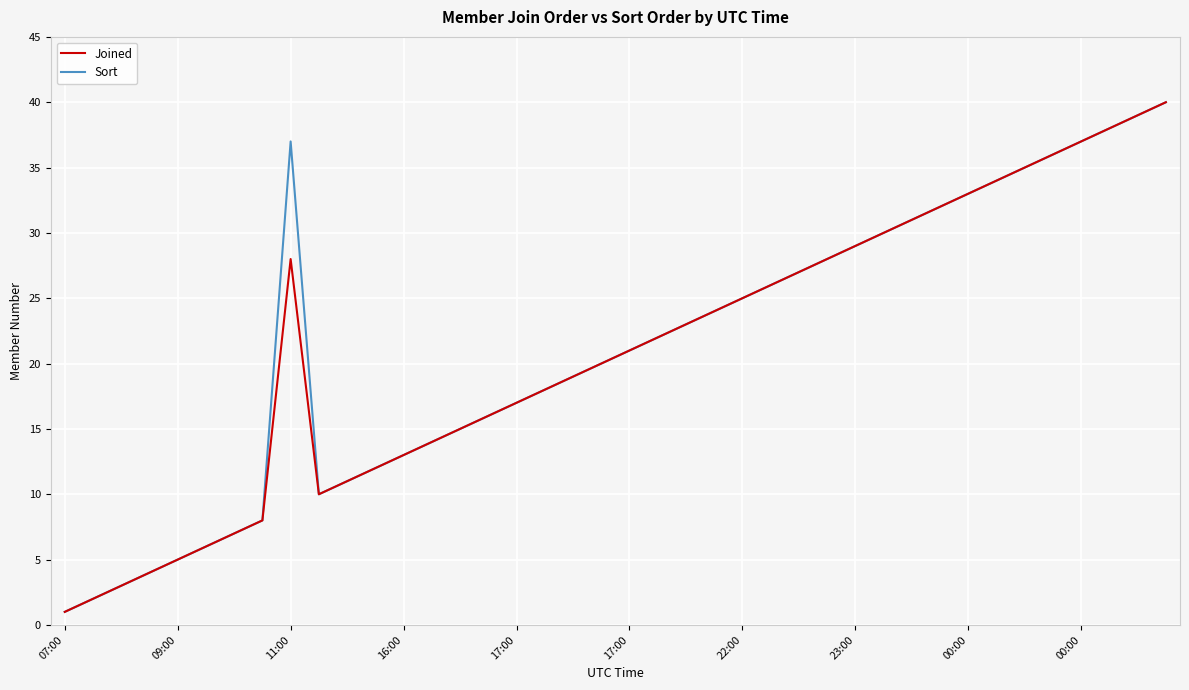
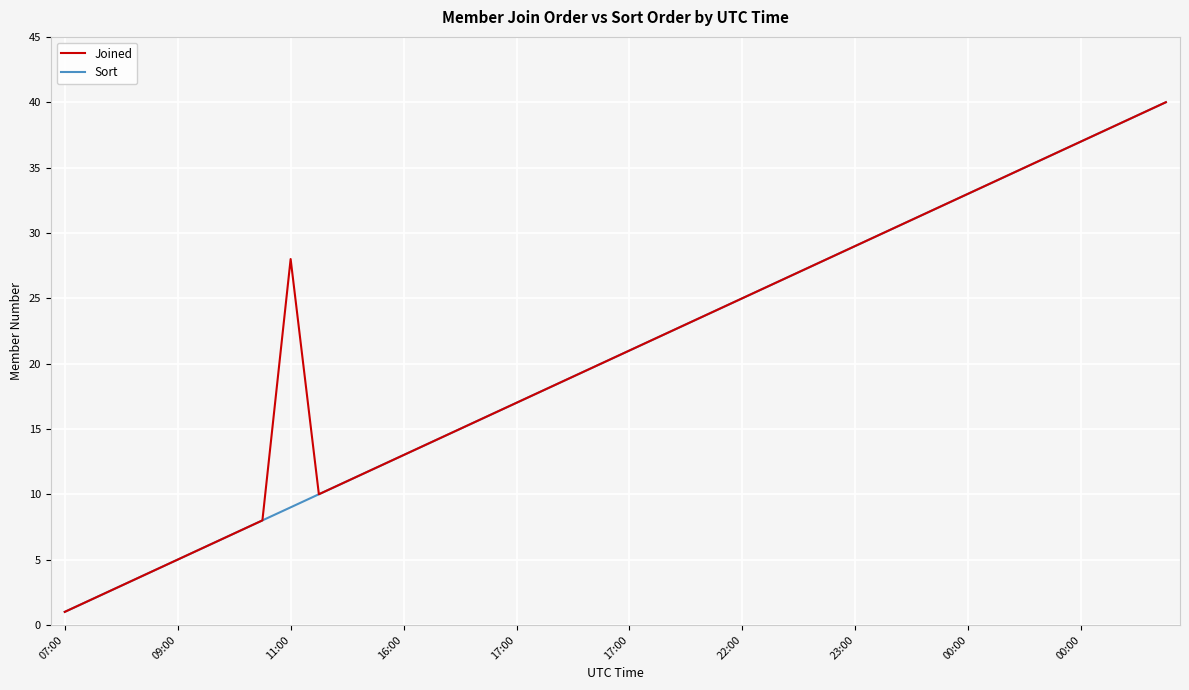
  {
    "Joined": {
      "11:00": 28
    },
    "Sort": {
-     "11:00": 37
+     "11:00": 9
    }
  }
